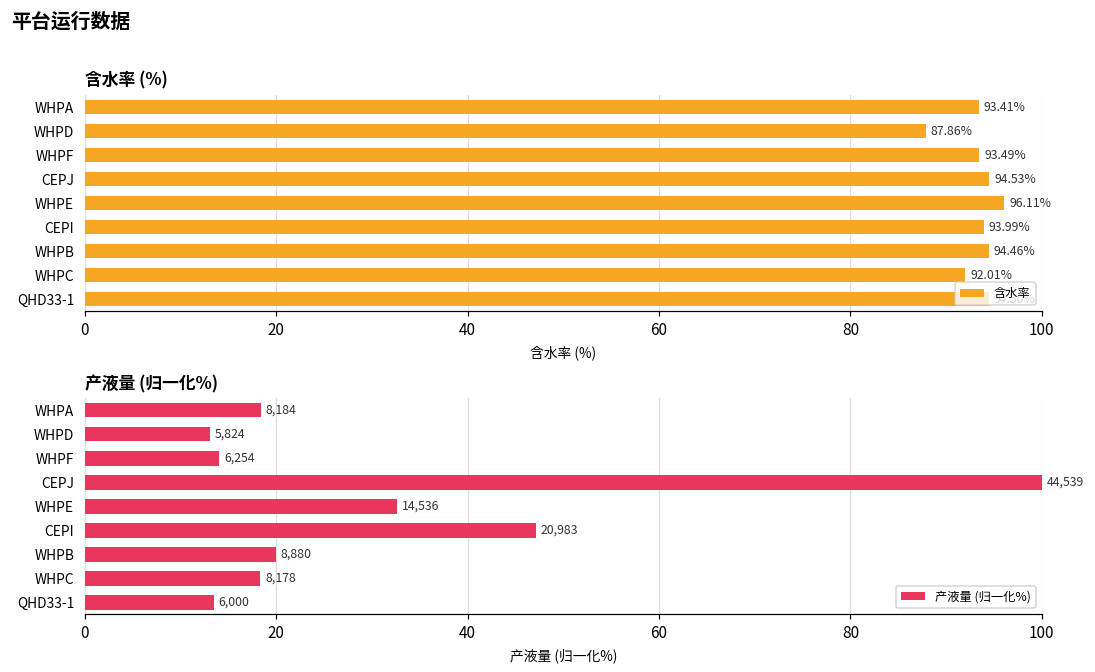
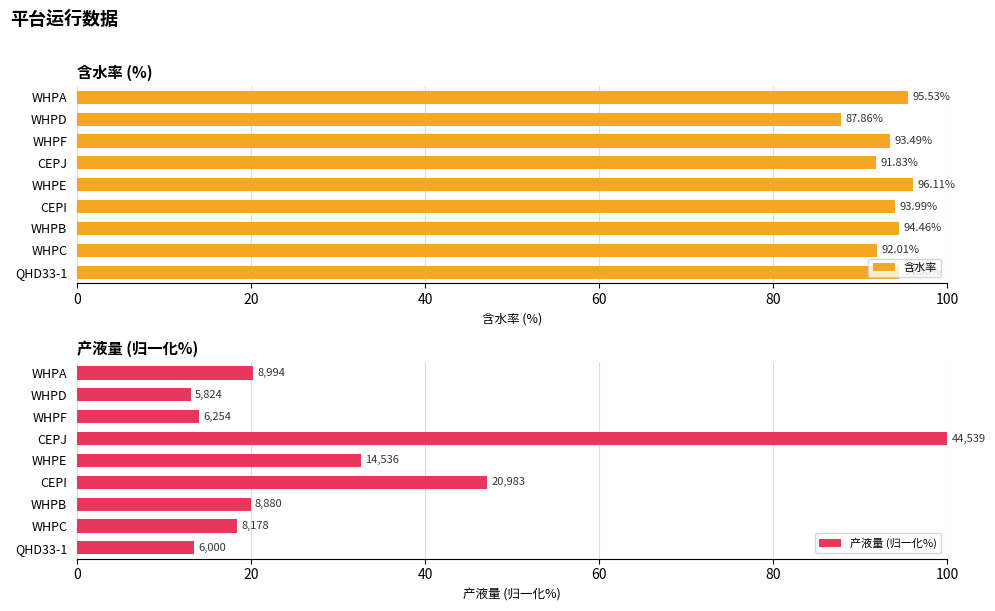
  {
    "含水率 (%)": {
-     "WHPA": "93.41%",
+     "WHPA": "95.53%",
      "WHPD": "87.86%",
      "WHPF": "93.49%",
-     "CEPJ": "94.53%",
+     "CEPJ": "91.83%",
      "WHPE": "96.11%",
      "CEPI": "93.99%",
      "WHPB": "94.46%",
      "WHPC": "92.01%"
    },
    "产液量 (归一化%)": {
-     "WHPA": "8,184"
+     "WHPA": "8,994"
    }
  }
